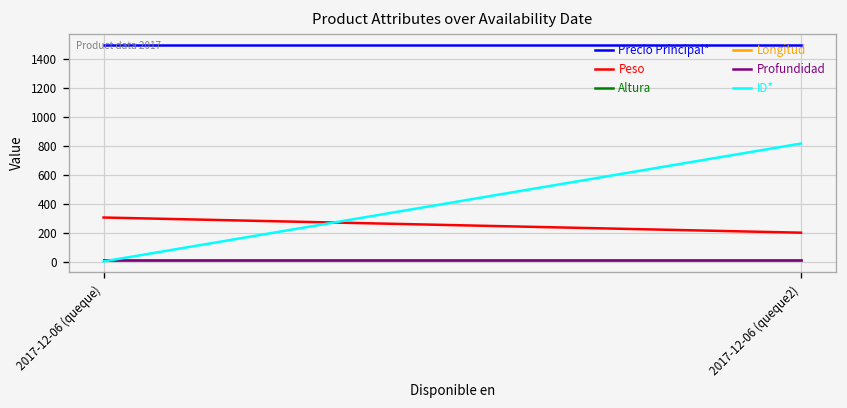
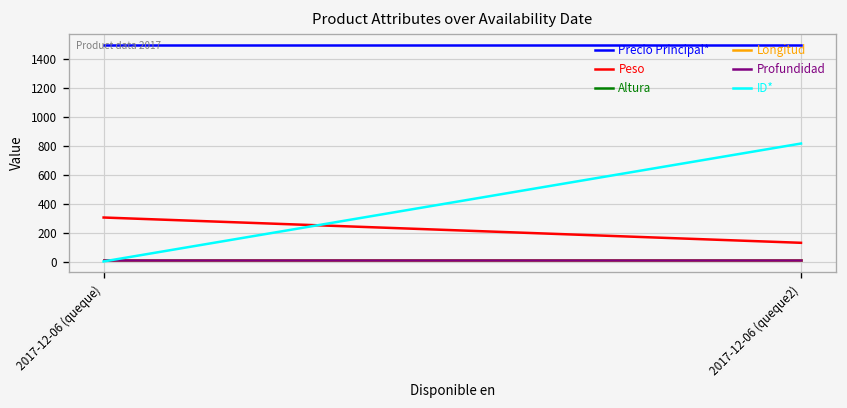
  {
    "Precio Principal*": {
      "2017-12-06 (queque2)": 1500
    },
    "Peso": {
      "2017-12-06 (queque)": 310,
-     "2017-12-06 (queque2)": 200
+     "2017-12-06 (queque2)": 130
    },
    "Profundidad": {
      "2017-12-06 (queque2)": 10
    },
    "ID*": {
      "2017-12-06 (queque2)": 820
    }
  }
